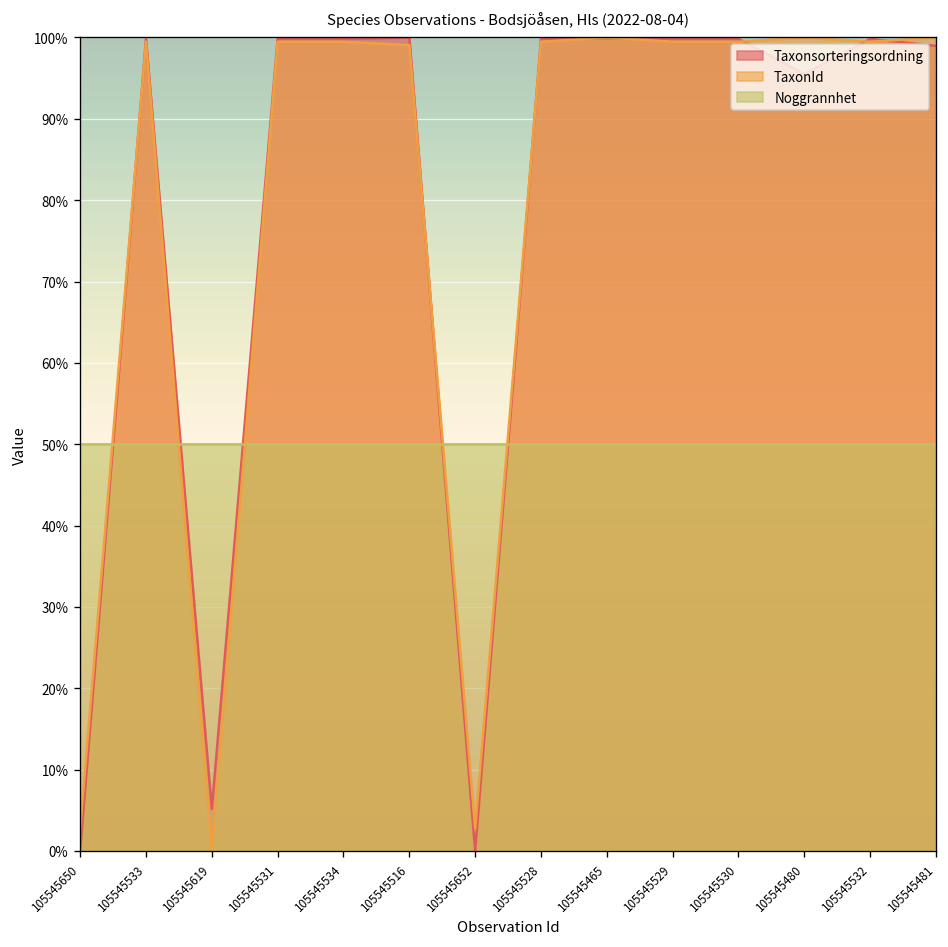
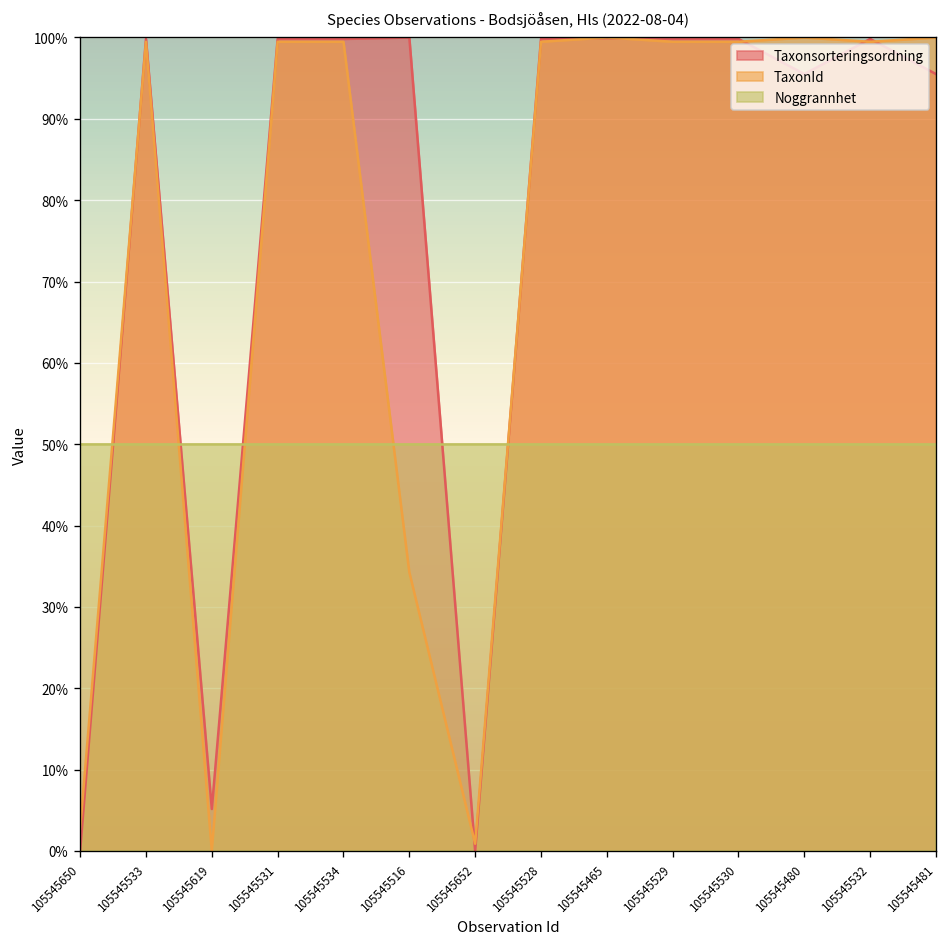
  {
    "Taxonsorteringsordning": {
      "105545650": "0%",
      "105545619": "5%",
      "105545516": "100%",
      "105545652": "0%",
-     "105545481": "99%"
+     "105545481": "96%"
    },
    "TaxonId": {
      "105545650": "3%",
      "105545619": "0%",
-     "105545516": "99%",
-     "105545652": "3%",
+     "105545516": "34%",
+     "105545652": "1%",
      "105545480": "100%",
      "105545481": "100%"
    },
    "Noggrannhet": {
      "105545650": "50%",
      "105545533": "50%",
      "105545619": "50%",
      "105545531": "50%",
      "105545534": "50%",
      "105545516": "50%",
      "105545652": "50%",
      "105545528": "50%",
      "105545465": "50%",
      "105545529": "50%",
      "105545530": "50%",
      "105545480": "50%",
      "105545532": "50%",
      "105545481": "50%"
    }
  }
